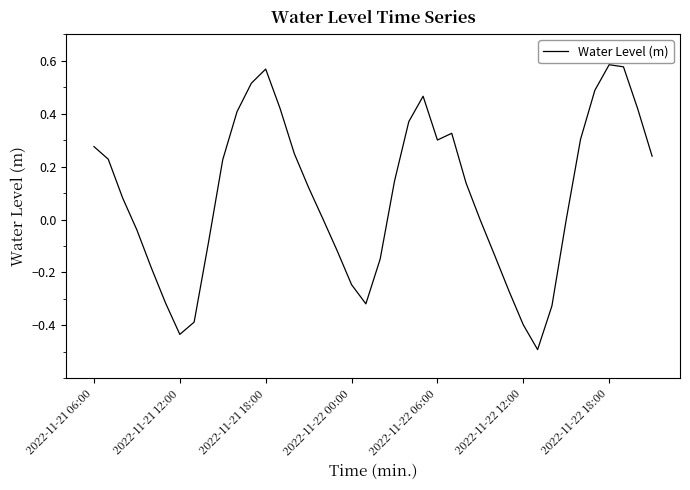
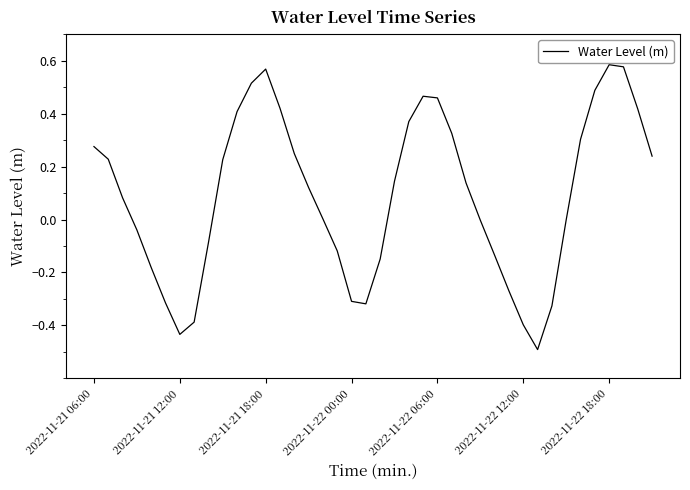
  {
    "2022-11-21 06:00": 0.28,
    "2022-11-21 12:00": -0.43,
    "2022-11-21 18:00": 0.57,
-   "2022-11-22 00:00": -0.25,
-   "2022-11-22 06:00": 0.30,
+   "2022-11-22 00:00": -0.31,
+   "2022-11-22 06:00": 0.46,
    "2022-11-22 12:00": -0.40,
    "2022-11-22 18:00": 0.58
  }
